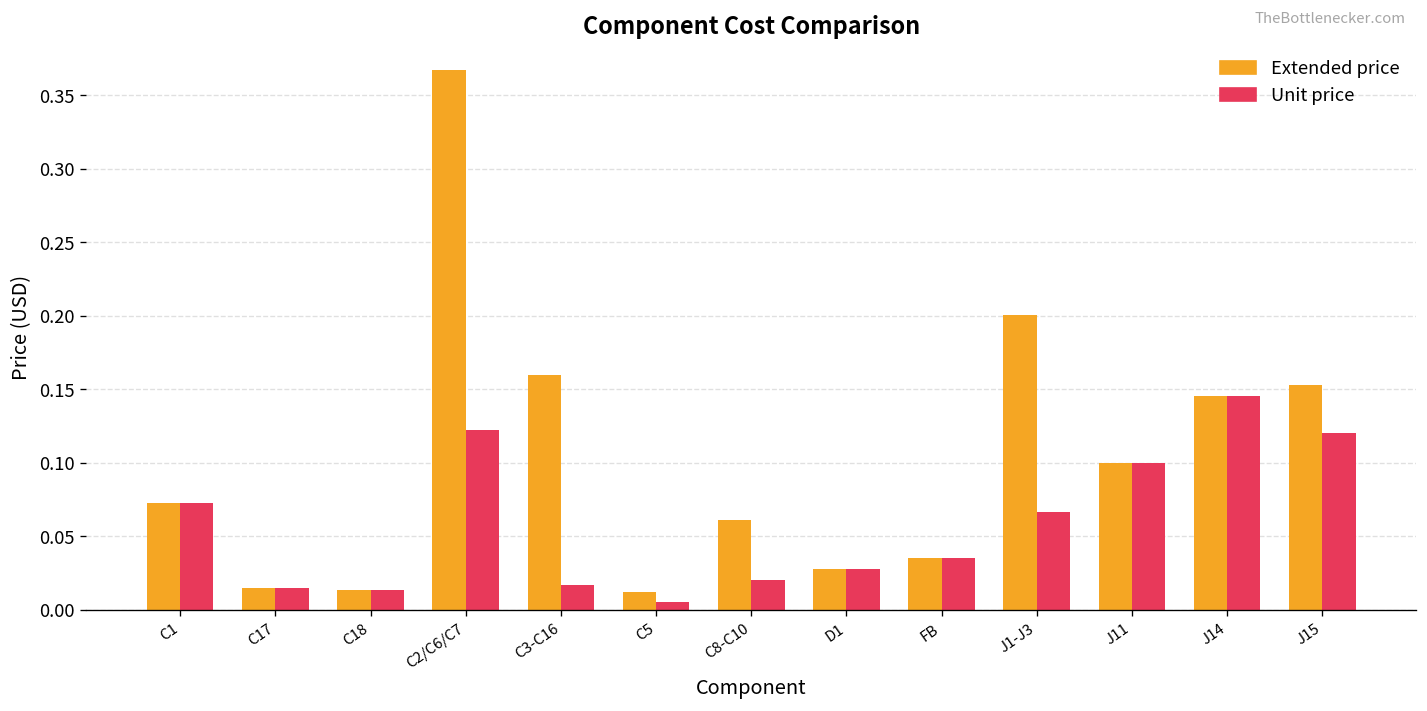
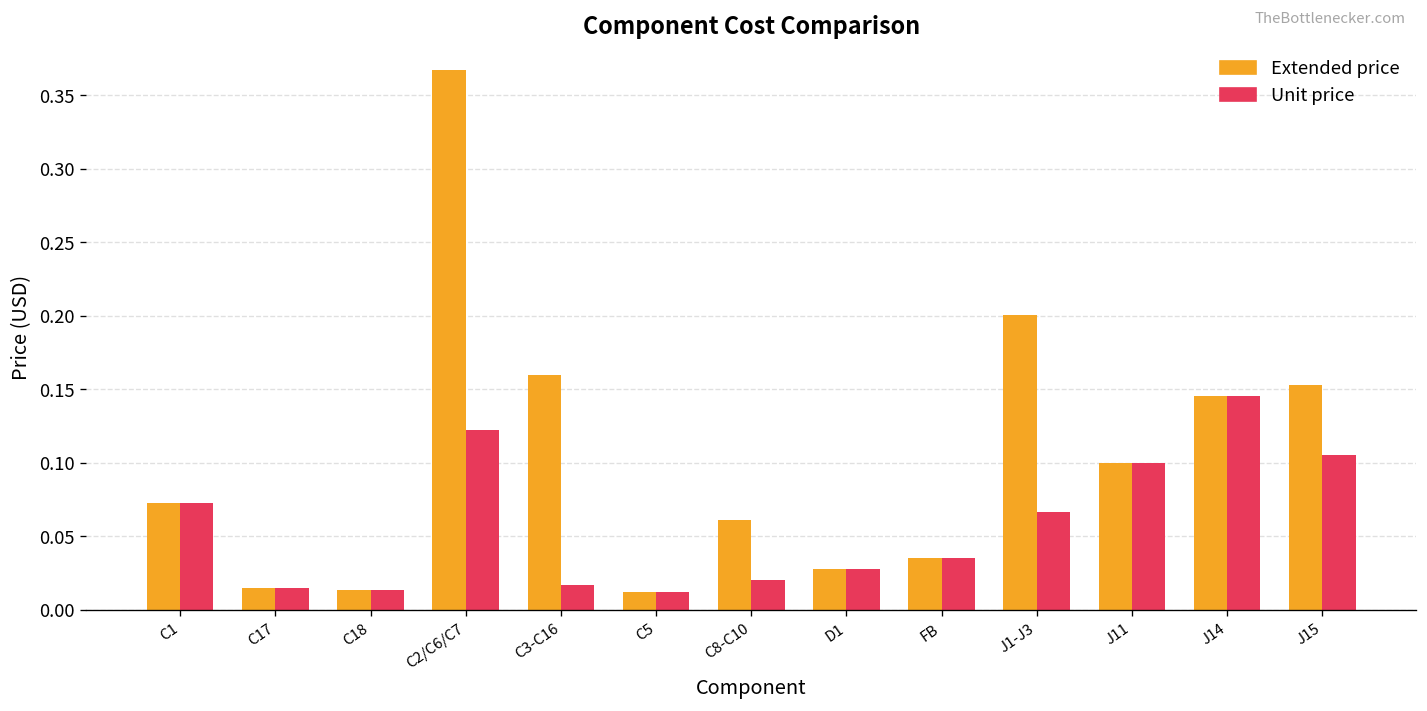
  {
    "Extended price": {
      "C1": 0.073,
      "C17": 0.015,
      "C18": 0.014,
      "C2/C6/C7": 0.367,
      "C3-C16": 0.160,
      "C5": 0.012,
      "C8-C10": 0.061,
      "D1": 0.028,
      "FB": 0.035,
      "J1-J3": 0.200,
      "J11": 0.100,
      "J14": 0.145,
      "J15": 0.153
    },
    "Unit price": {
      "C1": 0.073,
      "C17": 0.015,
      "C18": 0.014,
      "C2/C6/C7": 0.122,
      "C3-C16": 0.017,
-     "C5": 0.005,
+     "C5": 0.012,
      "C8-C10": 0.020,
      "D1": 0.028,
      "FB": 0.035,
      "J1-J3": 0.067,
      "J11": 0.100,
      "J14": 0.145,
-     "J15": 0.120
+     "J15": 0.105
    }
  }
